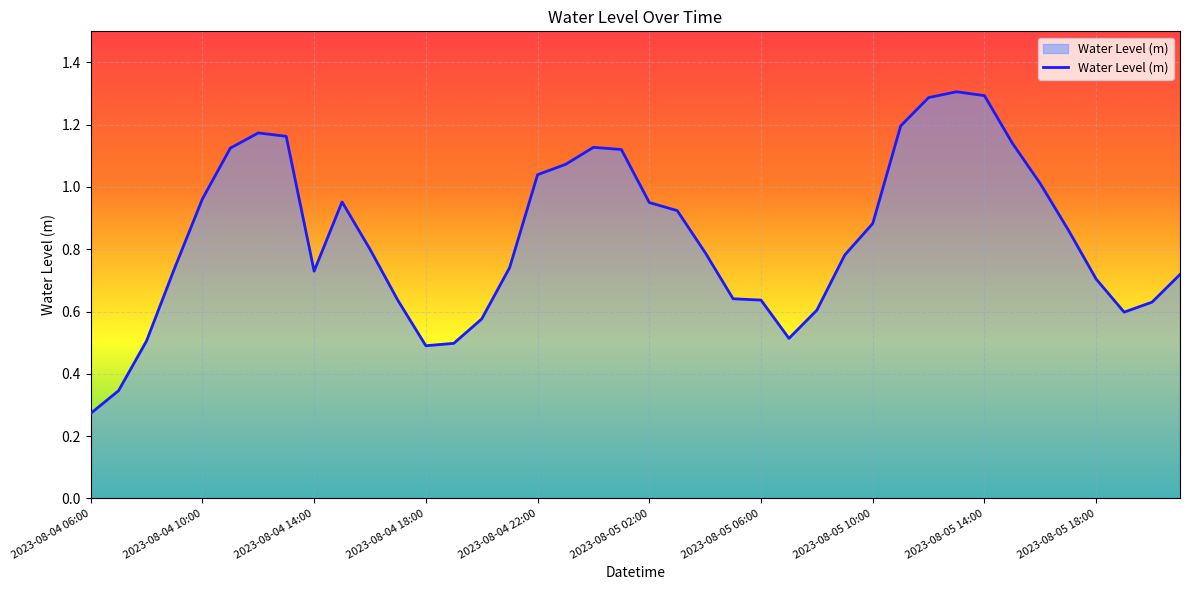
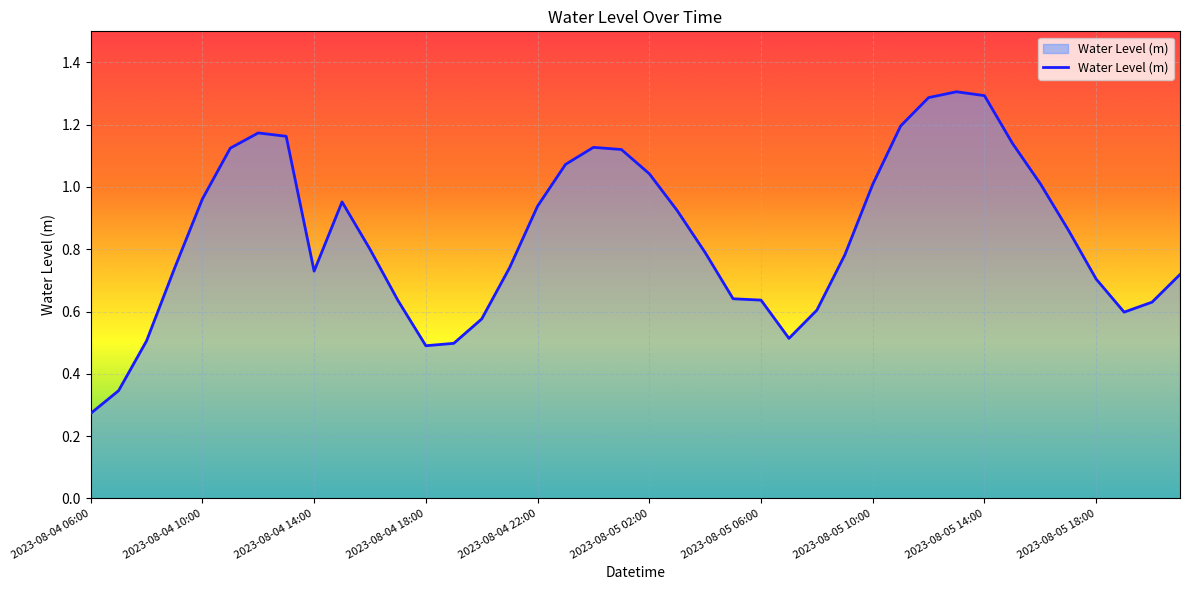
  {
    "2023-08-04 06:00": 0.27,
    "2023-08-04 10:00": 0.96,
    "2023-08-04 14:00": 0.73,
    "2023-08-04 18:00": 0.49,
-   "2023-08-04 22:00": 1.04,
-   "2023-08-05 02:00": 0.95,
+   "2023-08-04 22:00": 0.94,
+   "2023-08-05 02:00": 1.04,
    "2023-08-05 06:00": 0.64,
-   "2023-08-05 10:00": 0.88,
+   "2023-08-05 10:00": 1.01,
    "2023-08-05 14:00": 1.29,
    "2023-08-05 18:00": 0.70
  }
